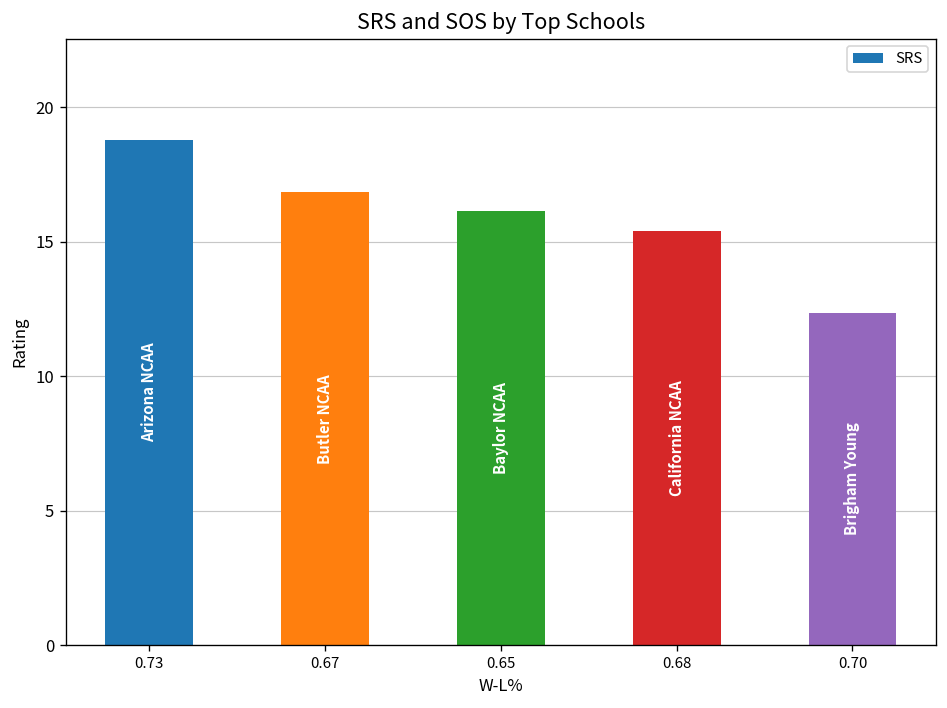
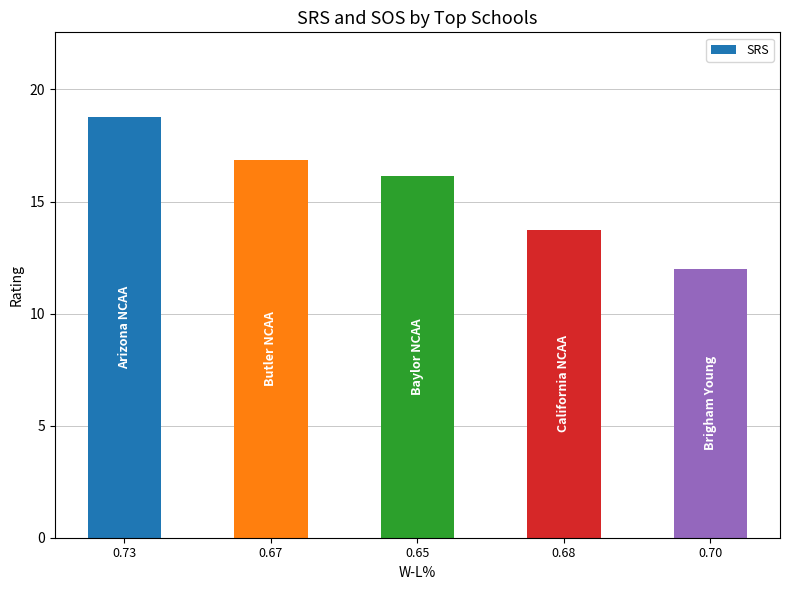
  {
    "0.73": 18.8,
    "0.67": 16.8,
    "0.65": 16.1,
-   "0.68": 15.4,
-   "0.70": 12.4
+   "0.68": 13.7,
+   "0.70": 12.0
  }
